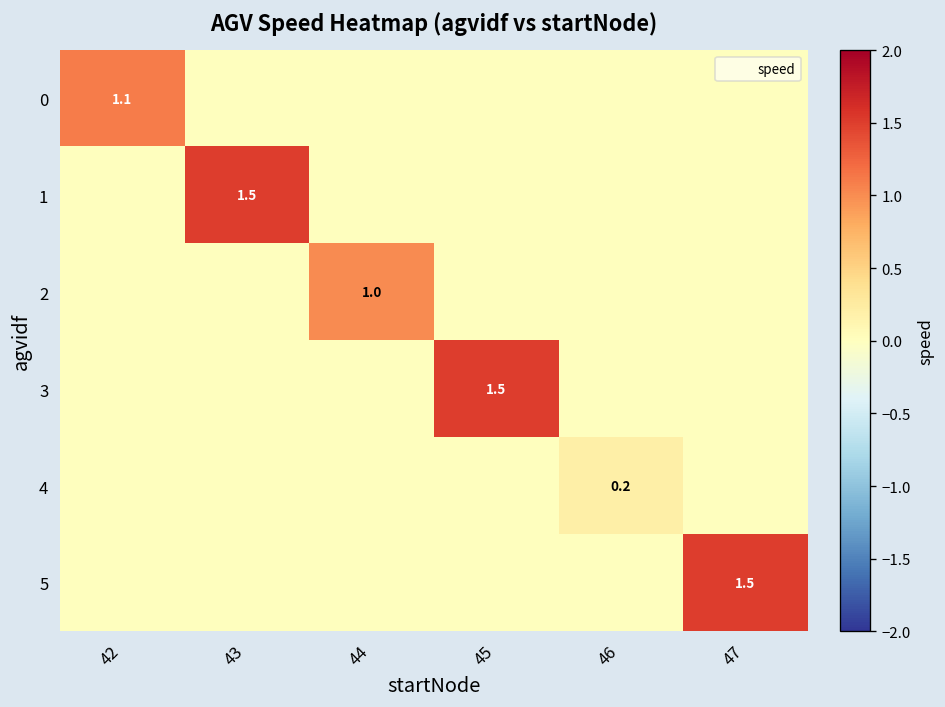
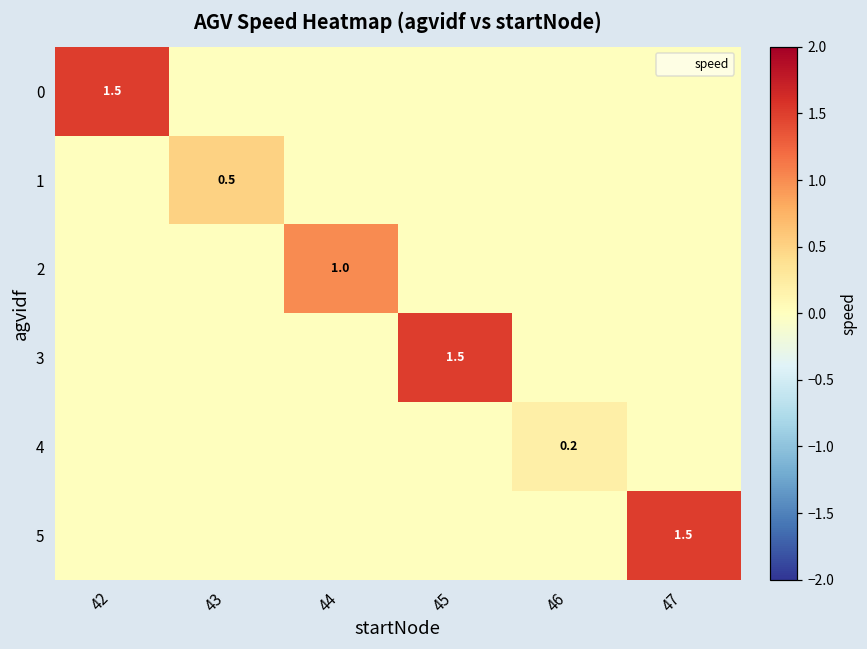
  {
    "0": {
-     "42": 1.1
+     "42": 1.5
    },
    "1": {
-     "43": 1.5
+     "43": 0.5
    },
    "2": {
      "44": 1.0
    },
    "3": {
      "45": 1.5
    },
    "4": {
      "46": 0.2
    },
    "5": {
      "47": 1.5
    }
  }
